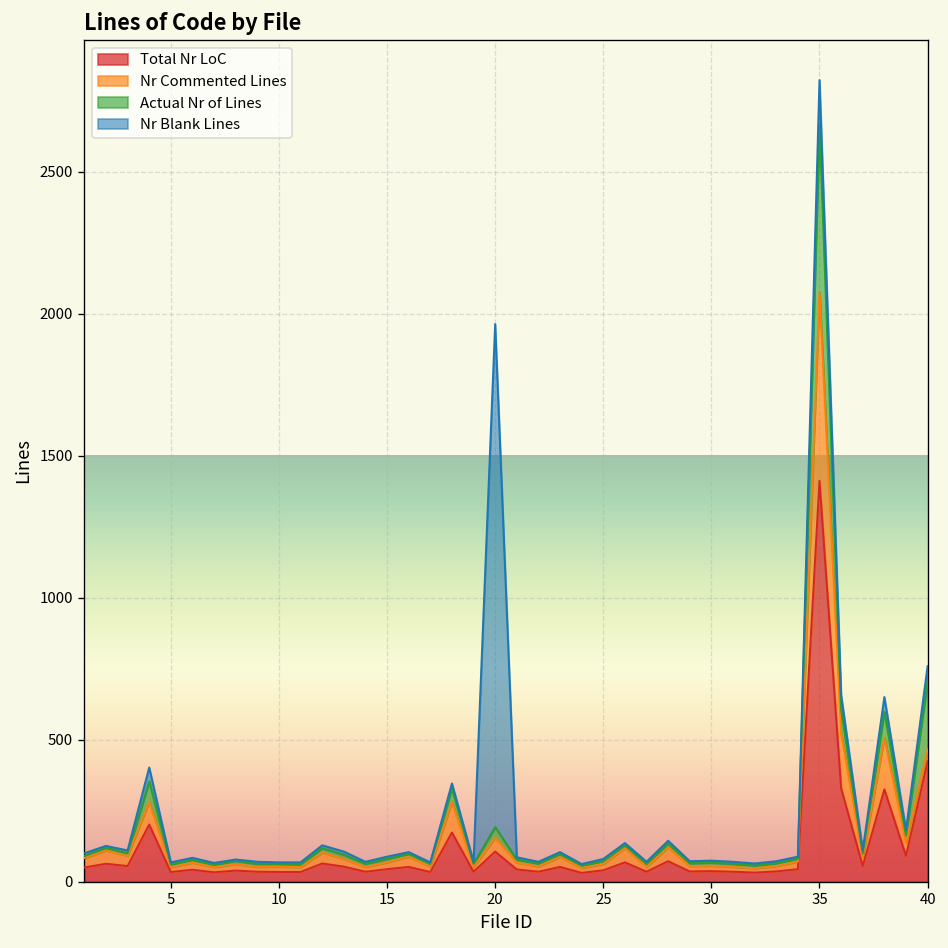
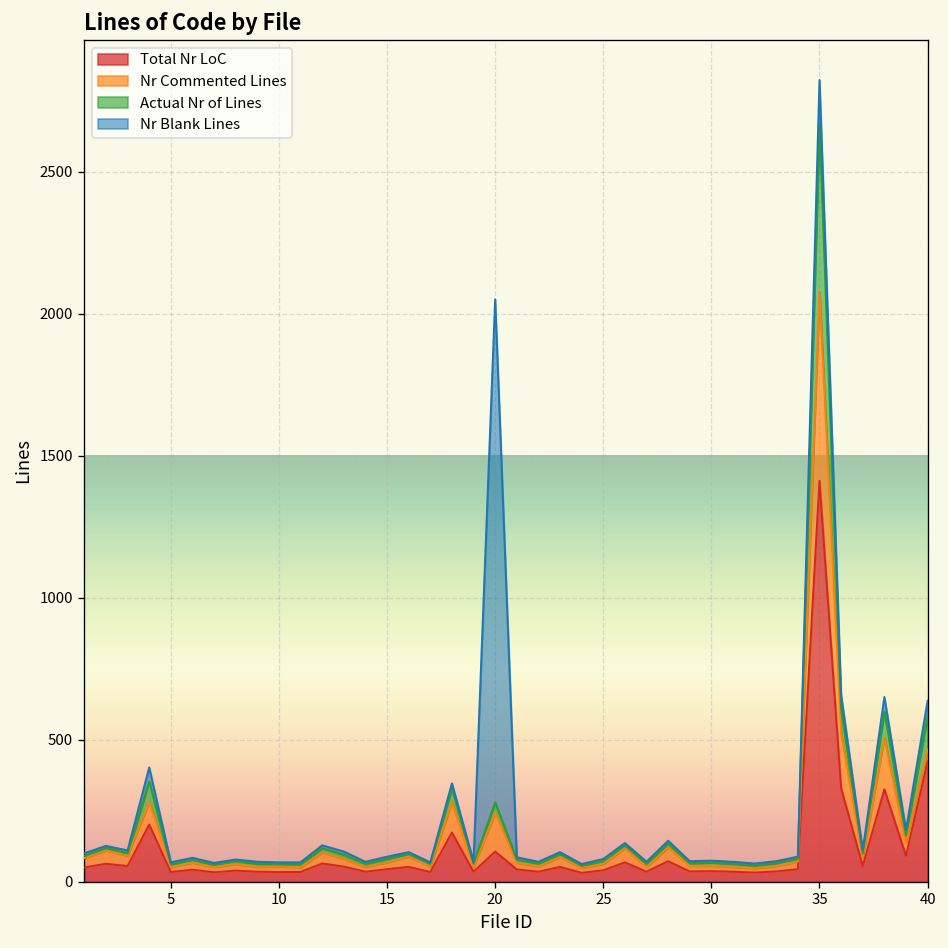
  {
    "Total Nr LoC": {
      "5": 30,
      "10": 30,
      "15": 40,
      "20": 110,
      "25": 40,
      "30": 40,
      "35": 1410,
      "40": 420
    },
    "Nr Commented Lines": {
      "15": 20,
-     "20": 50,
+     "20": 140,
      "30": 20,
      "35": 670,
      "40": 40
    },
    "Actual Nr of Lines": {
      "20": 40,
      "35": 590,
-     "40": 240
+     "40": 120
    },
    "Nr Blank Lines": {
      "20": 1770,
      "35": 160,
      "40": 50
    }
  }
